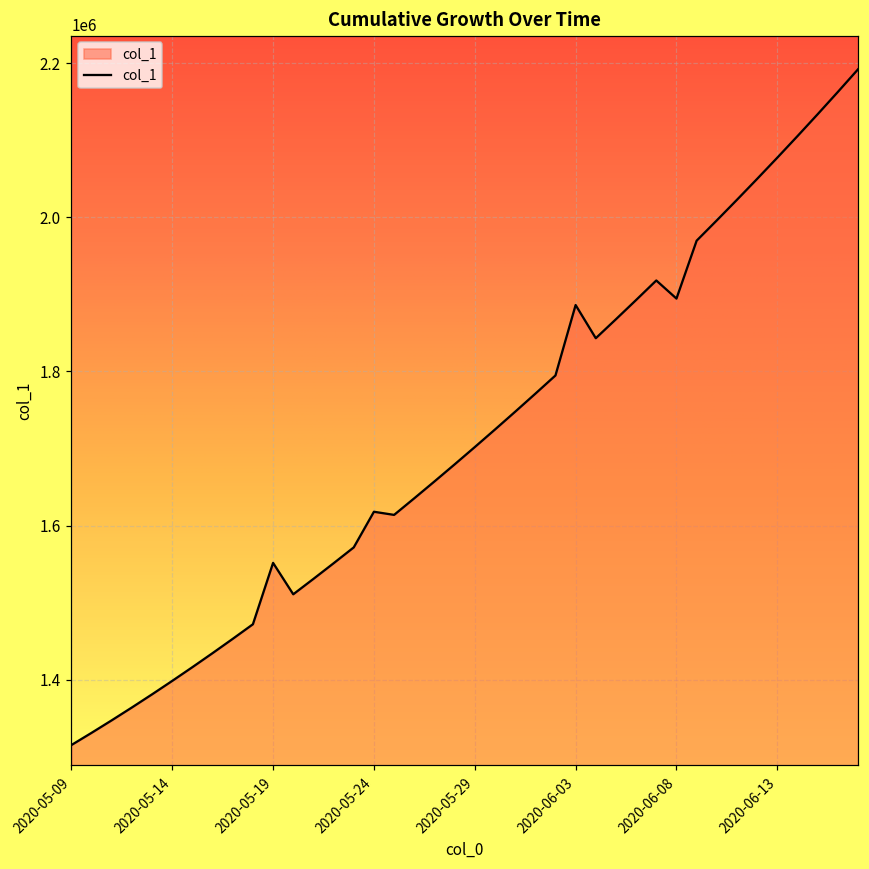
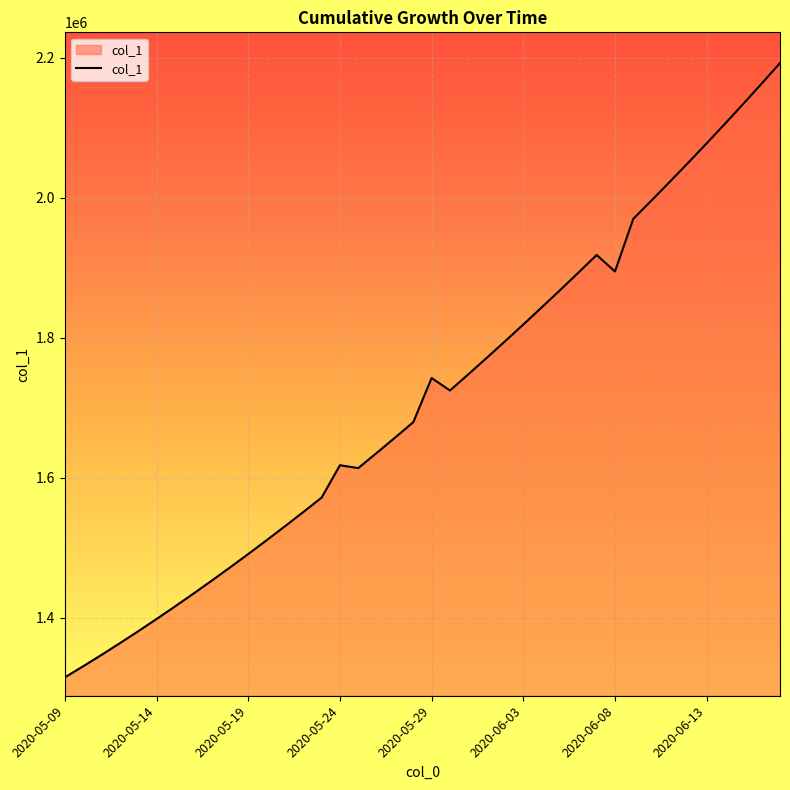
  {
    "2020-05-09": 1320000,
    "2020-05-14": 1400000,
-   "2020-05-19": 1550000,
+   "2020-05-19": 1490000,
    "2020-05-24": 1620000,
-   "2020-05-29": 1700000,
-   "2020-06-03": 1890000,
+   "2020-05-29": 1740000,
+   "2020-06-03": 1820000,
    "2020-06-08": 1890000,
    "2020-06-13": 2080000
  }
